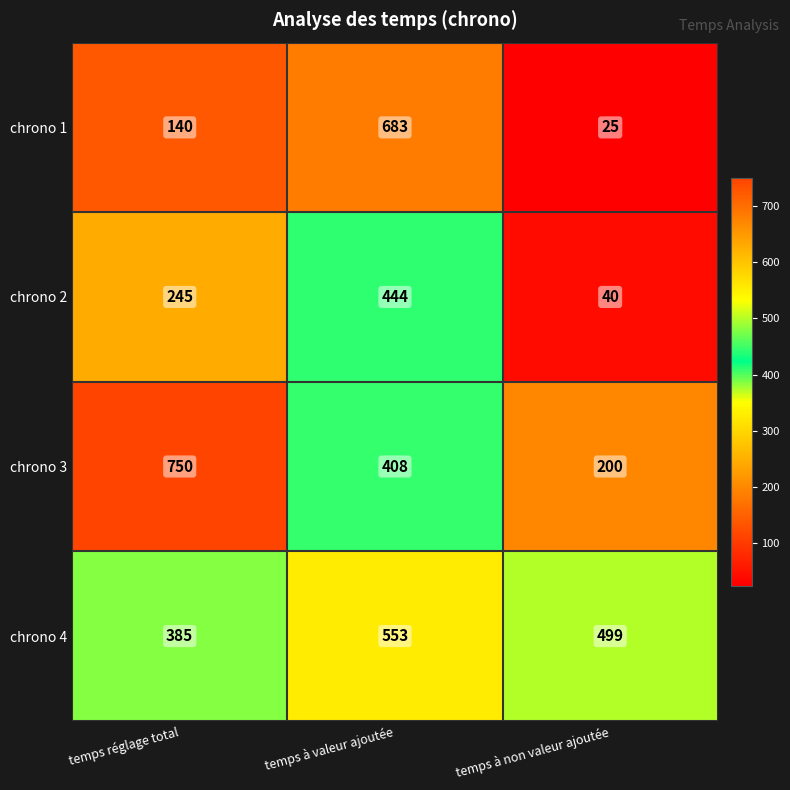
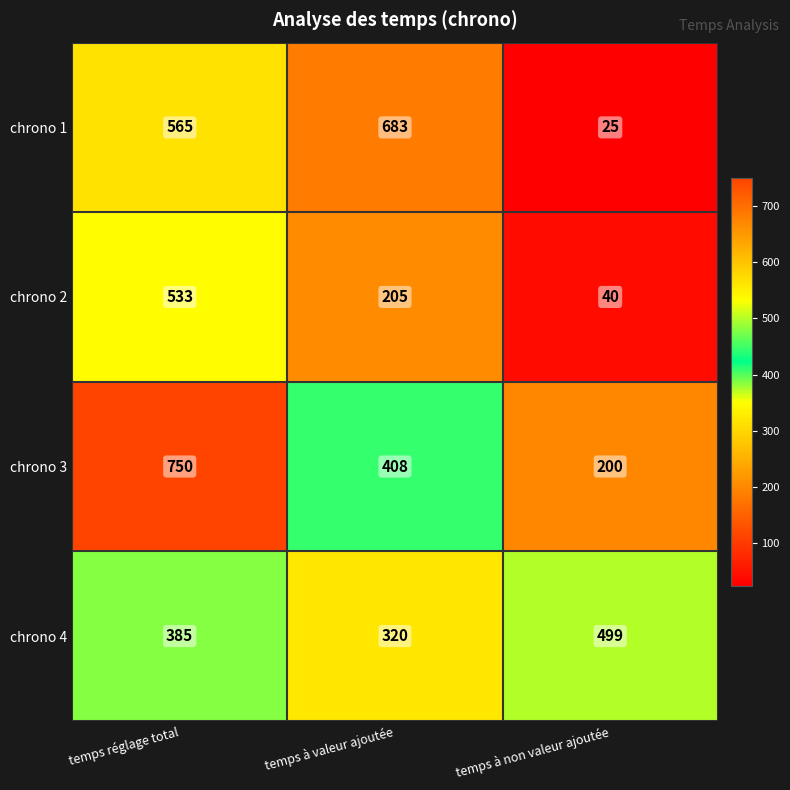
  {
    "chrono 1": {
-     "temps réglage total": 140
+     "temps réglage total": 565
    },
    "chrono 2": {
-     "temps réglage total": 245,
-     "temps à valeur ajoutée": 444
+     "temps réglage total": 533,
+     "temps à valeur ajoutée": 205
    },
    "chrono 4": {
-     "temps à valeur ajoutée": 553
+     "temps à valeur ajoutée": 320
    }
  }
